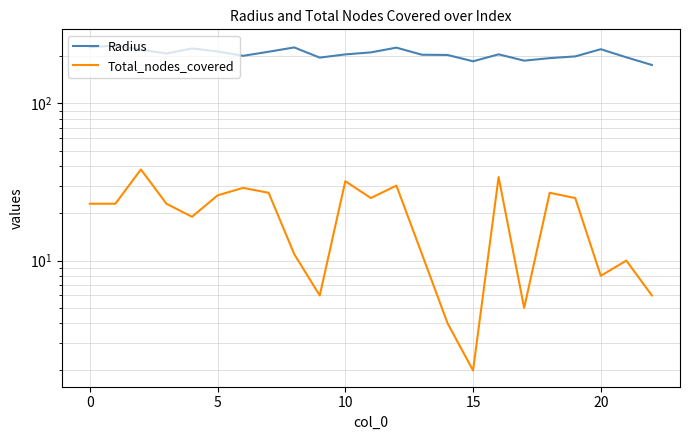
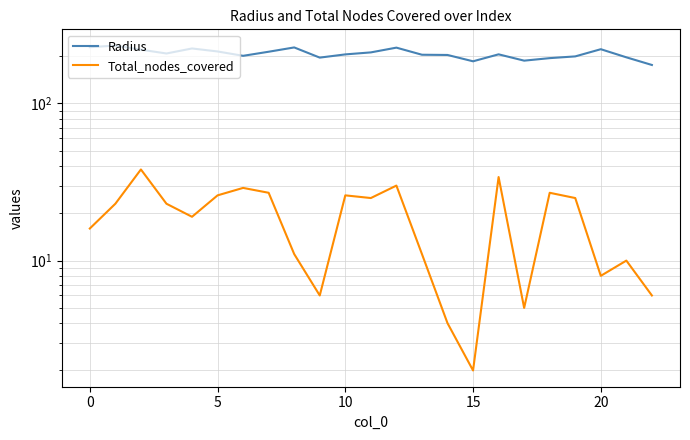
  {
    "Radius": {
      "10": 200,
      "15": 190,
      "20": 220
    },
    "Total_nodes_covered": {
-     "0": 23,
+     "0": 16,
      "5": 26,
-     "10": 32,
+     "10": 26,
      "15": 2,
      "20": 8
    }
  }
